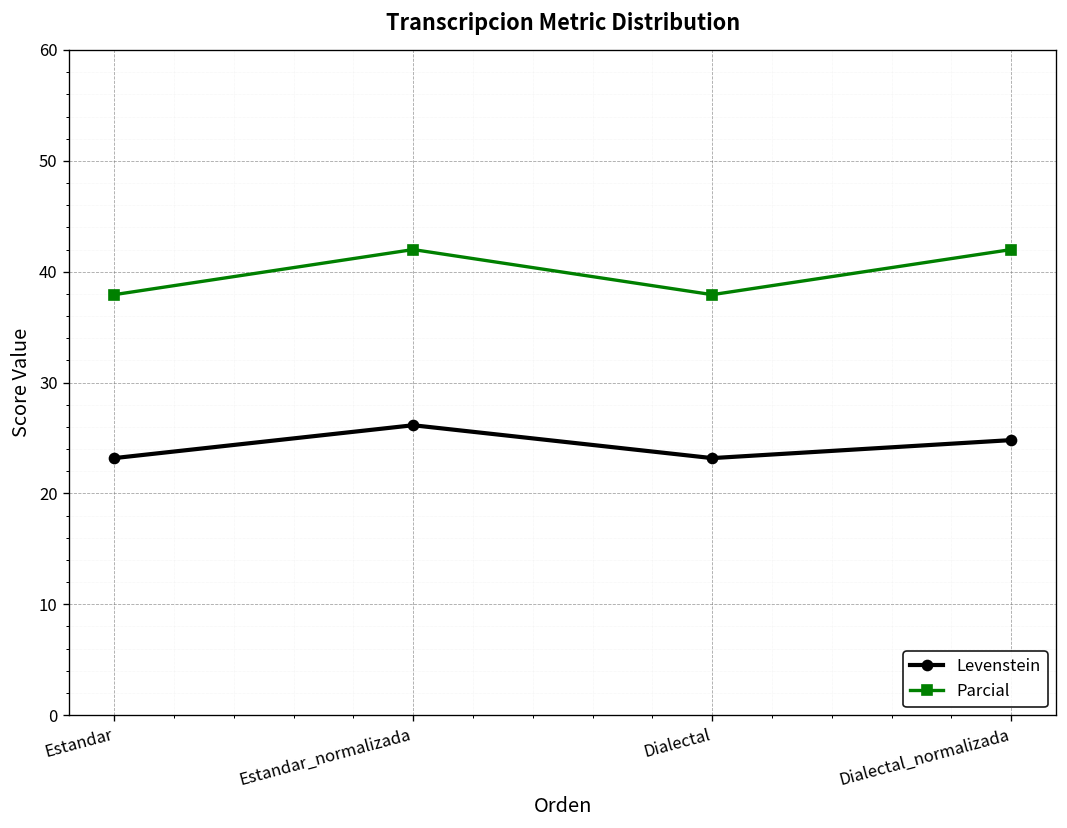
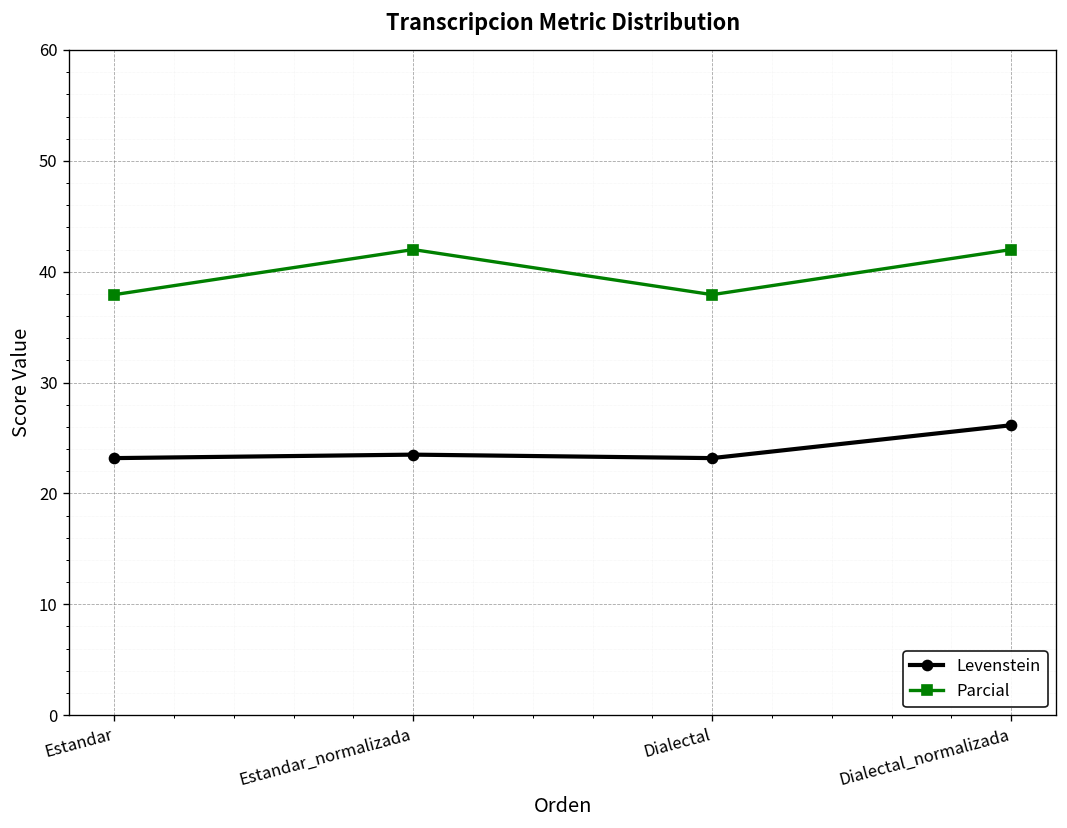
  {
    "Levenstein": {
      "Estandar": 23,
-     "Estandar_normalizada": 26,
+     "Estandar_normalizada": 24,
      "Dialectal": 23,
-     "Dialectal_normalizada": 25
+     "Dialectal_normalizada": 26
    },
    "Parcial": {
      "Estandar": 38,
      "Estandar_normalizada": 42,
      "Dialectal": 38,
      "Dialectal_normalizada": 42
    }
  }
